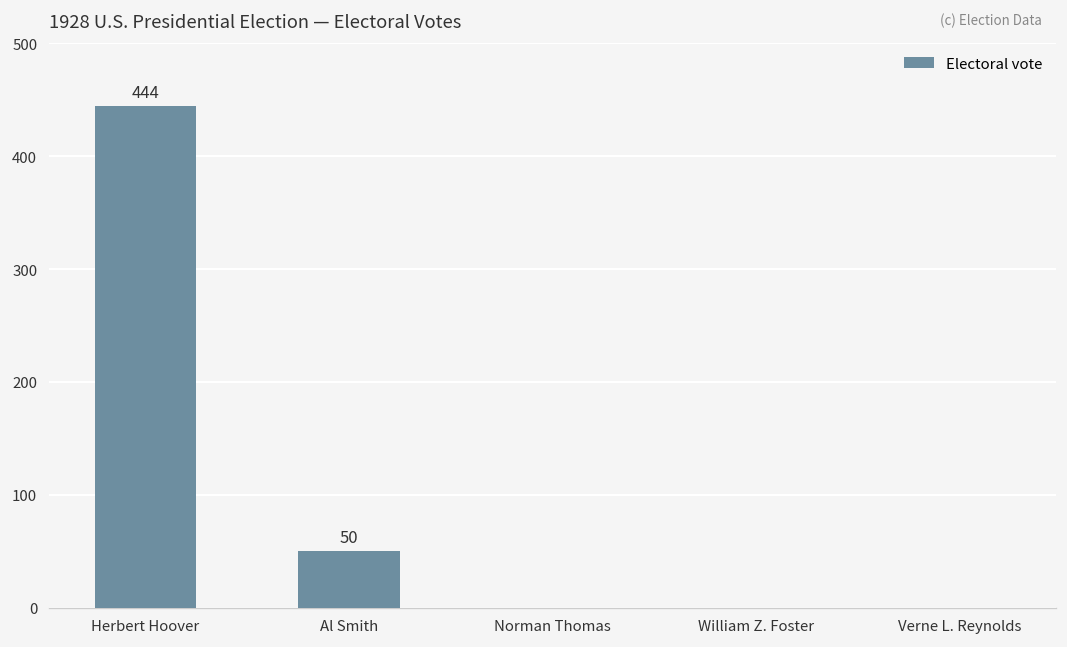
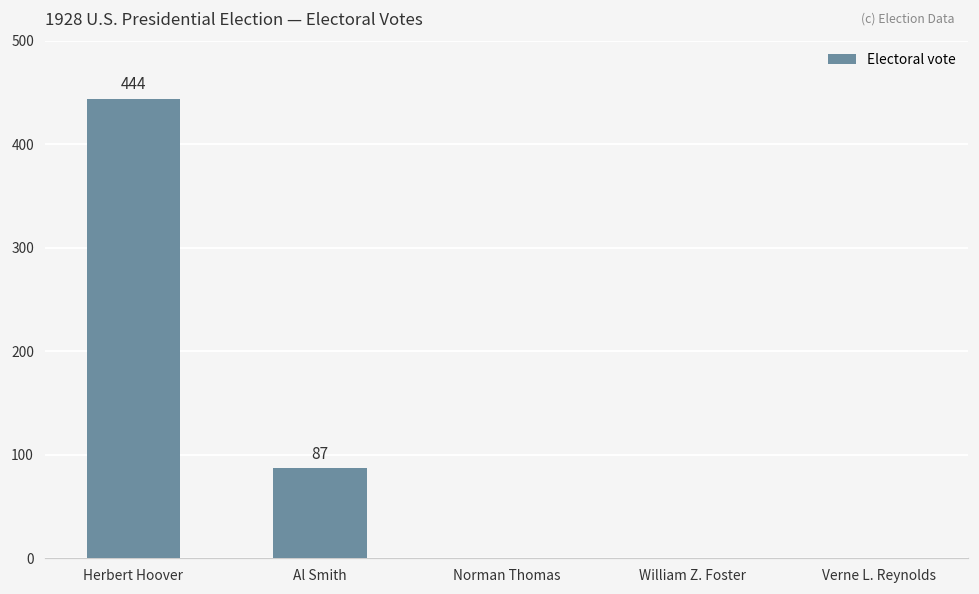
  {
    "Herbert Hoover": 444,
-   "Al Smith": 50
+   "Al Smith": 87
  }
